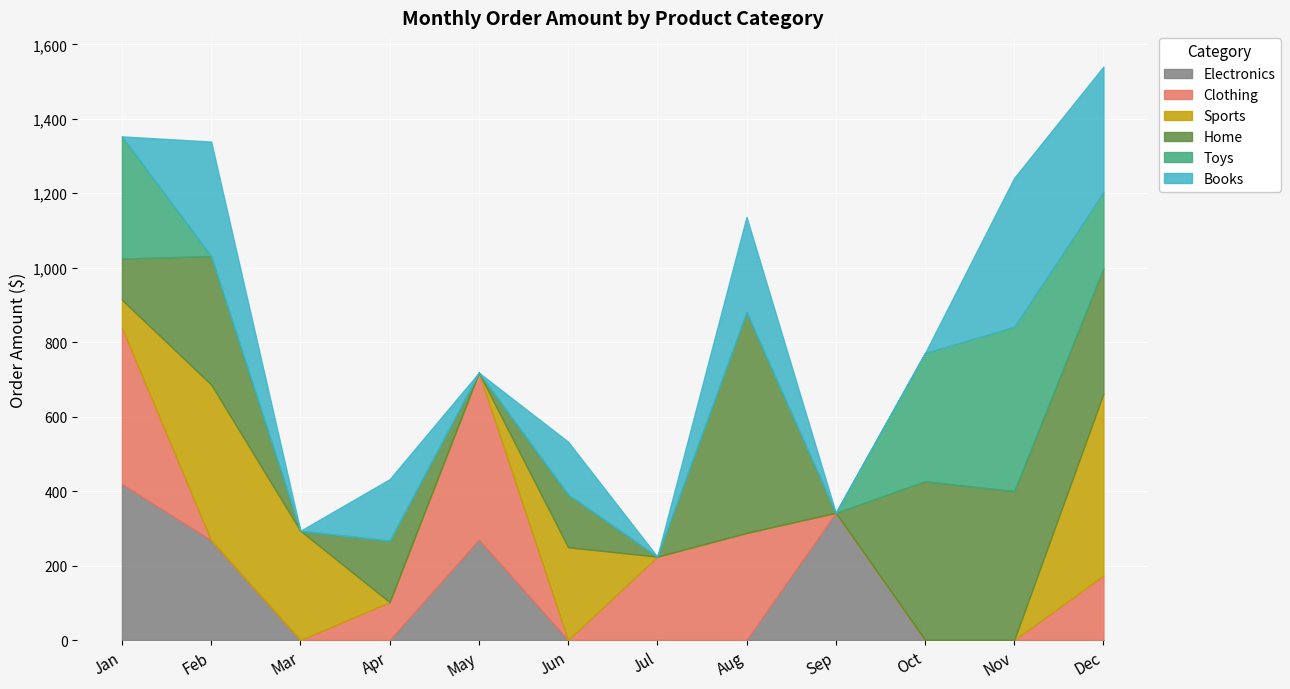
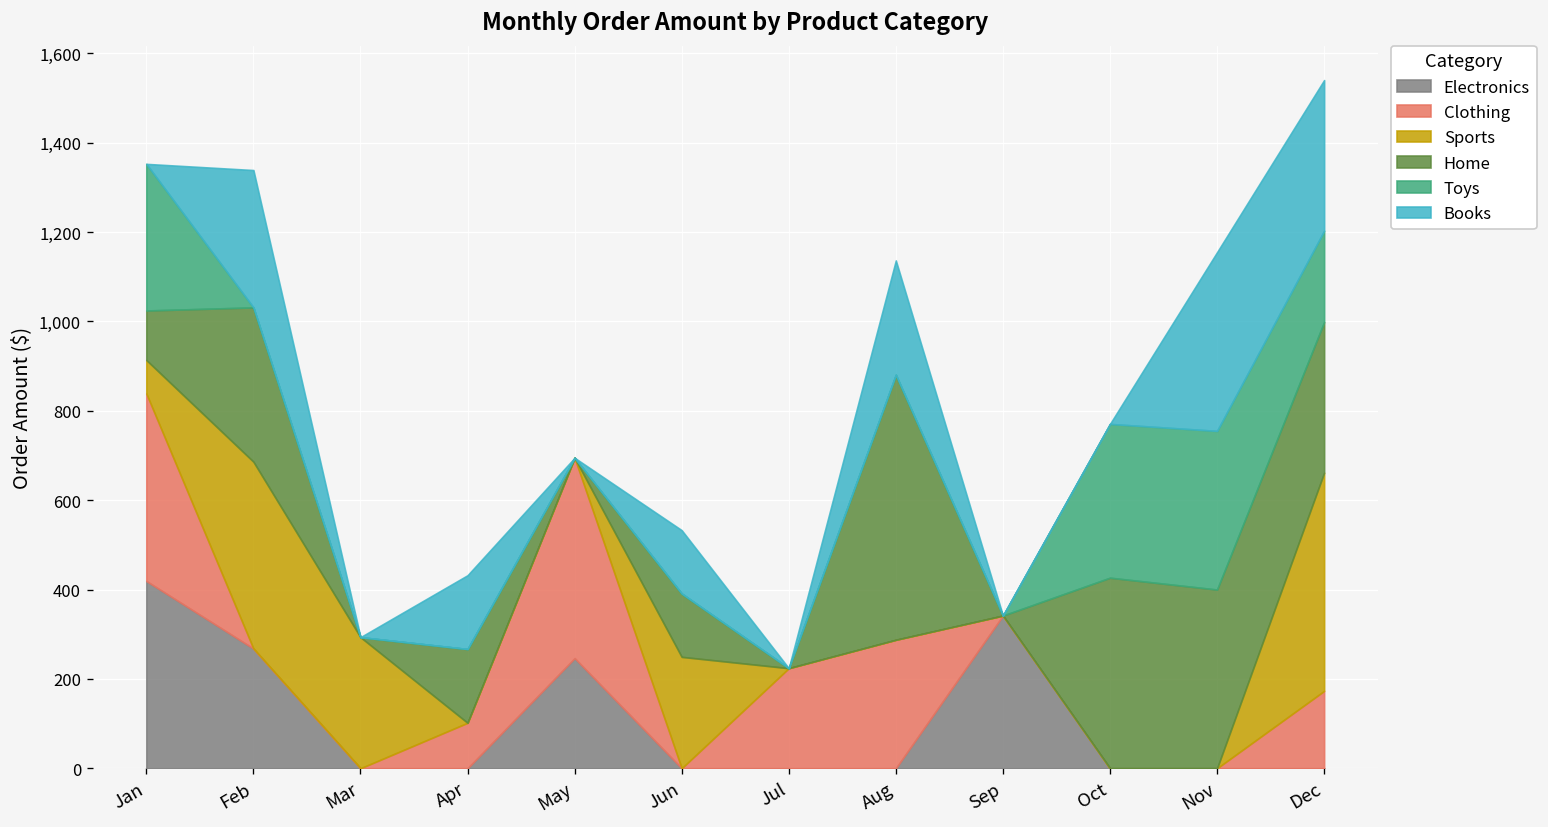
  {
    "Electronics": {
      "Jan": 420,
      "Apr": 0,
-     "May": 270,
+     "May": 250,
      "Jul": 0,
      "Aug": 0,
      "Dec": 0
    },
    "Clothing": {
      "Jan": 420,
      "Dec": 170
    },
    "Sports": {
      "Jan": 70,
      "Feb": 420,
      "Jun": 250,
      "Dec": 490
    },
    "Home": {
      "Jan": 110,
      "Oct": 430,
      "Nov": 400,
      "Dec": 340
    },
    "Toys": {
-     "Nov": 440,
+     "Nov": 360,
      "Dec": 200
    },
    "Books": {
      "Feb": 310,
      "Apr": 170,
      "Jun": 140,
      "Aug": 260,
      "Nov": 400,
      "Dec": 340
    }
  }
